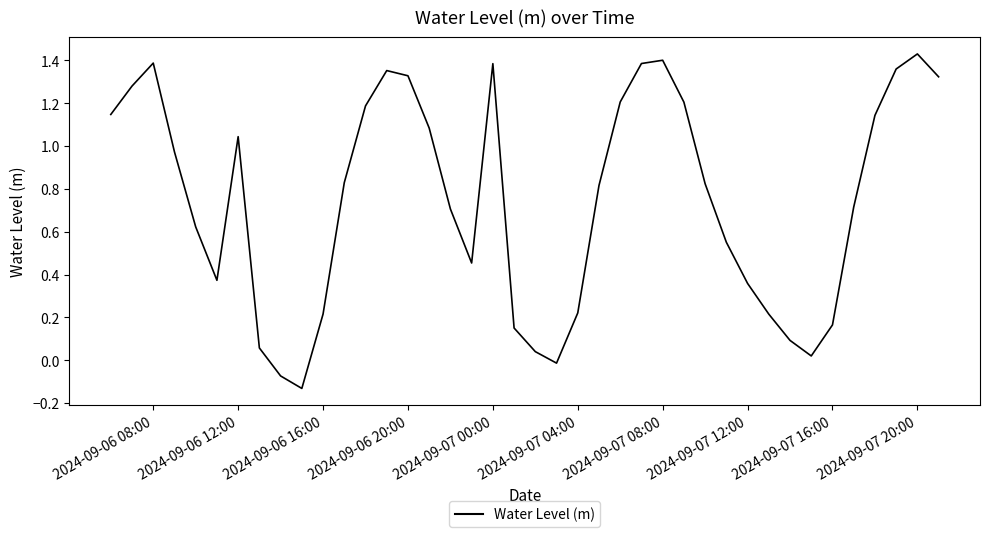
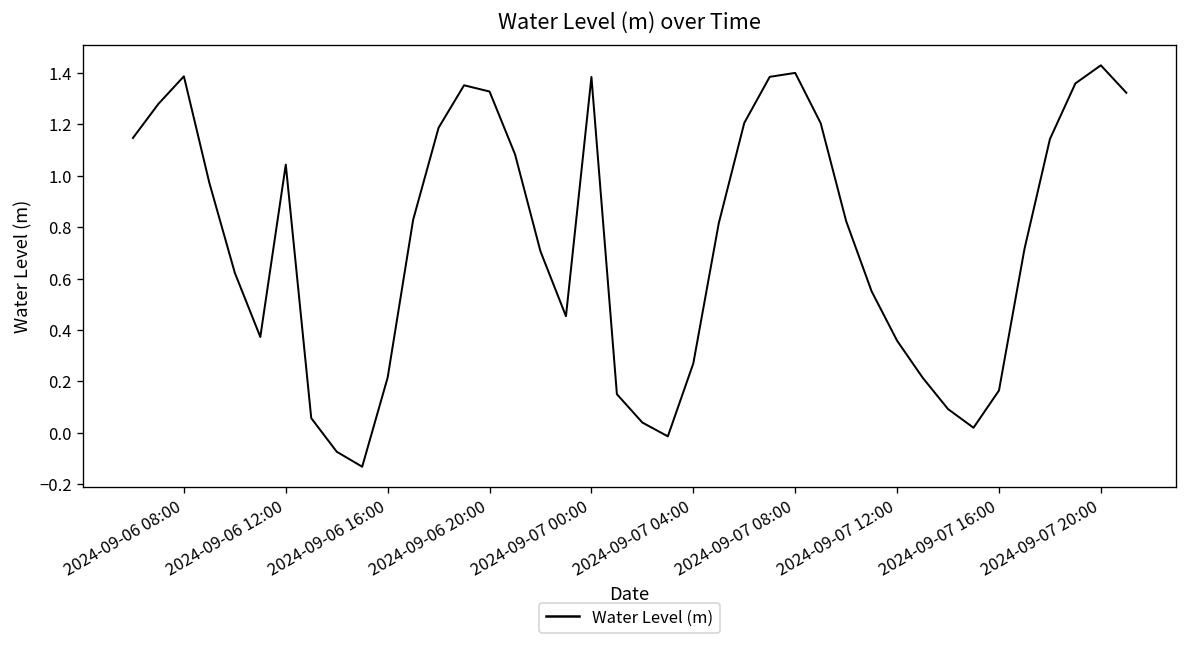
  {
    "2024-09-06 08:00": 1.39,
    "2024-09-06 12:00": 1.04,
    "2024-09-06 16:00": 0.22,
    "2024-09-06 20:00": 1.33,
    "2024-09-07 00:00": 1.38,
-   "2024-09-07 04:00": 0.22,
+   "2024-09-07 04:00": 0.27,
    "2024-09-07 08:00": 1.40,
    "2024-09-07 12:00": 0.36,
    "2024-09-07 16:00": 0.16,
    "2024-09-07 20:00": 1.43
  }
